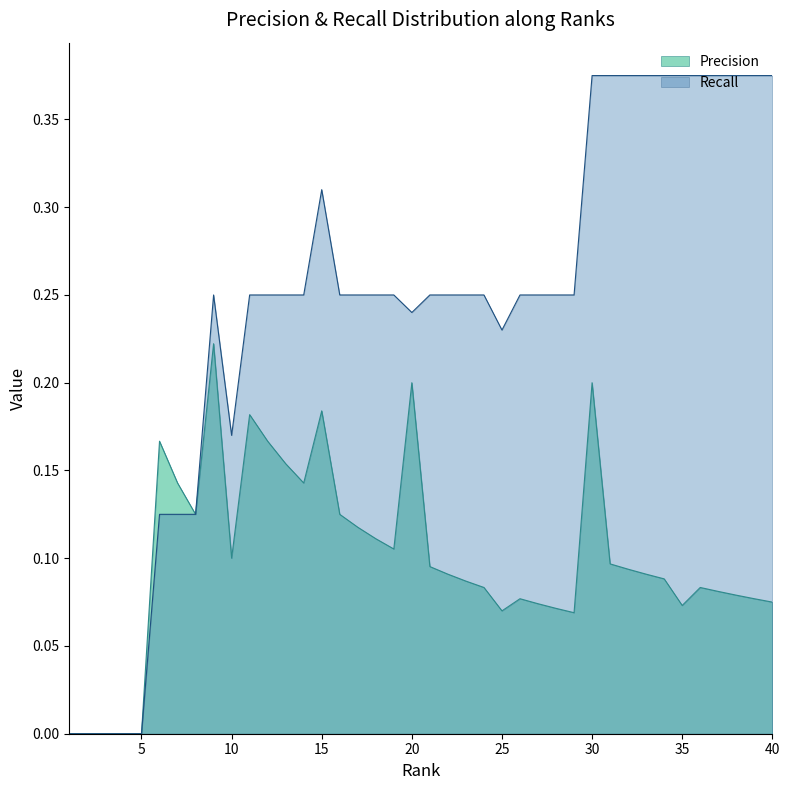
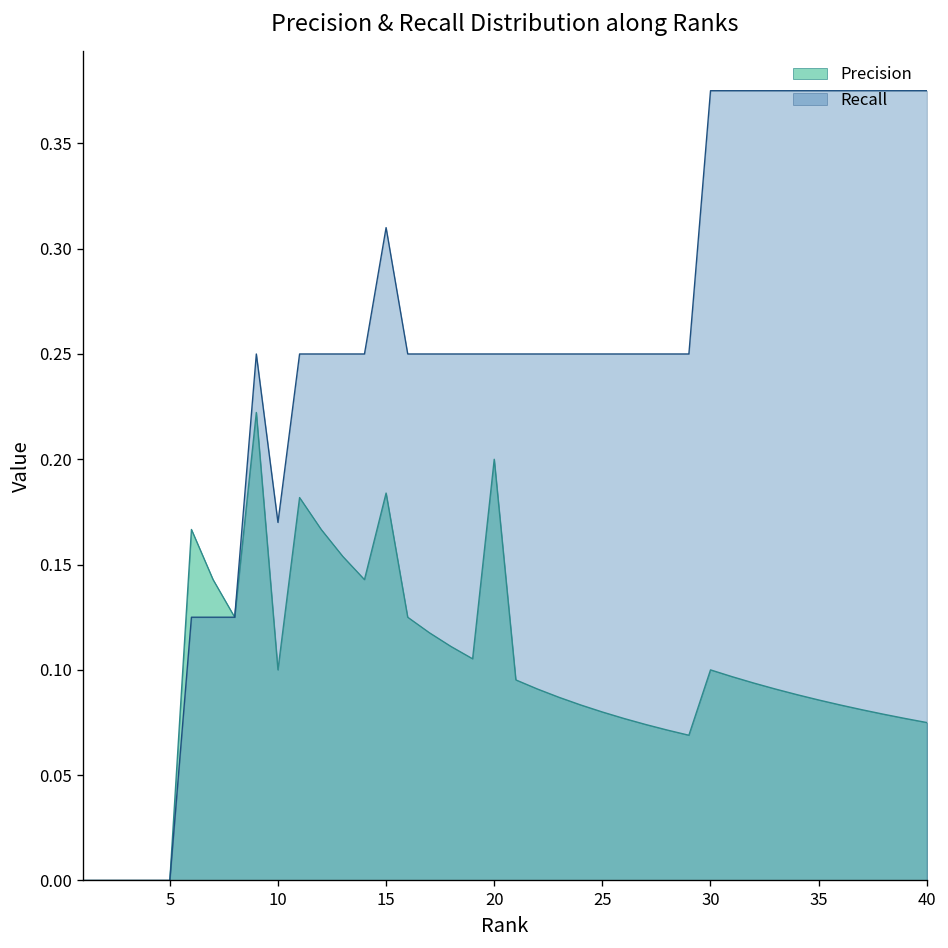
  {
    "Precision": {
      "10": 0.100,
      "15": 0.184,
      "20": 0.200,
-     "25": 0.07,
-     "30": 0.2,
-     "35": 0.073,
+     "25": 0.08,
+     "30": 0.1,
+     "35": 0.086,
      "40": 0.075
    },
    "Recall": {
      "10": 0.17,
      "15": 0.31,
-     "20": 0.24,
-     "25": 0.23,
+     "20": 0.25,
+     "25": 0.25,
      "30": 0.375,
      "35": 0.375,
      "40": 0.375
    }
  }
